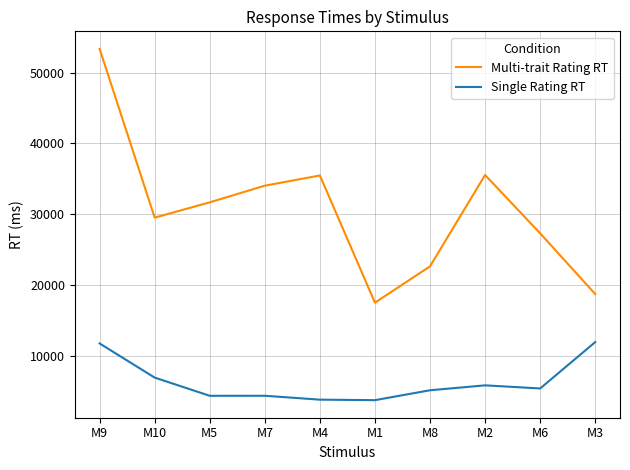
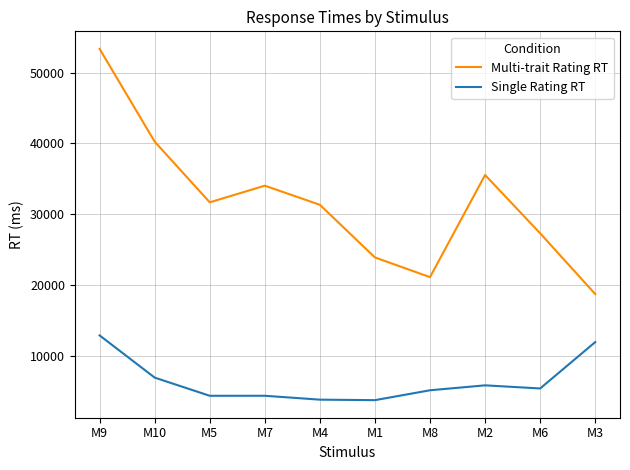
  {
    "Multi-trait Rating RT": {
      "M9": 53000,
-     "M10": 30000,
+     "M10": 40000,
      "M5": 32000,
      "M7": 34000,
-     "M4": 35000,
-     "M1": 18000,
-     "M8": 23000,
+     "M4": 31000,
+     "M1": 24000,
+     "M8": 21000,
      "M2": 36000,
      "M6": 27000,
      "M3": 19000
    },
    "Single Rating RT": {
-     "M9": 12000,
+     "M9": 13000,
      "M10": 7000,
      "M5": 4000,
      "M7": 4000,
      "M4": 4000,
      "M1": 4000,
      "M8": 5000,
      "M2": 6000,
      "M6": 5000,
      "M3": 12000
    }
  }
